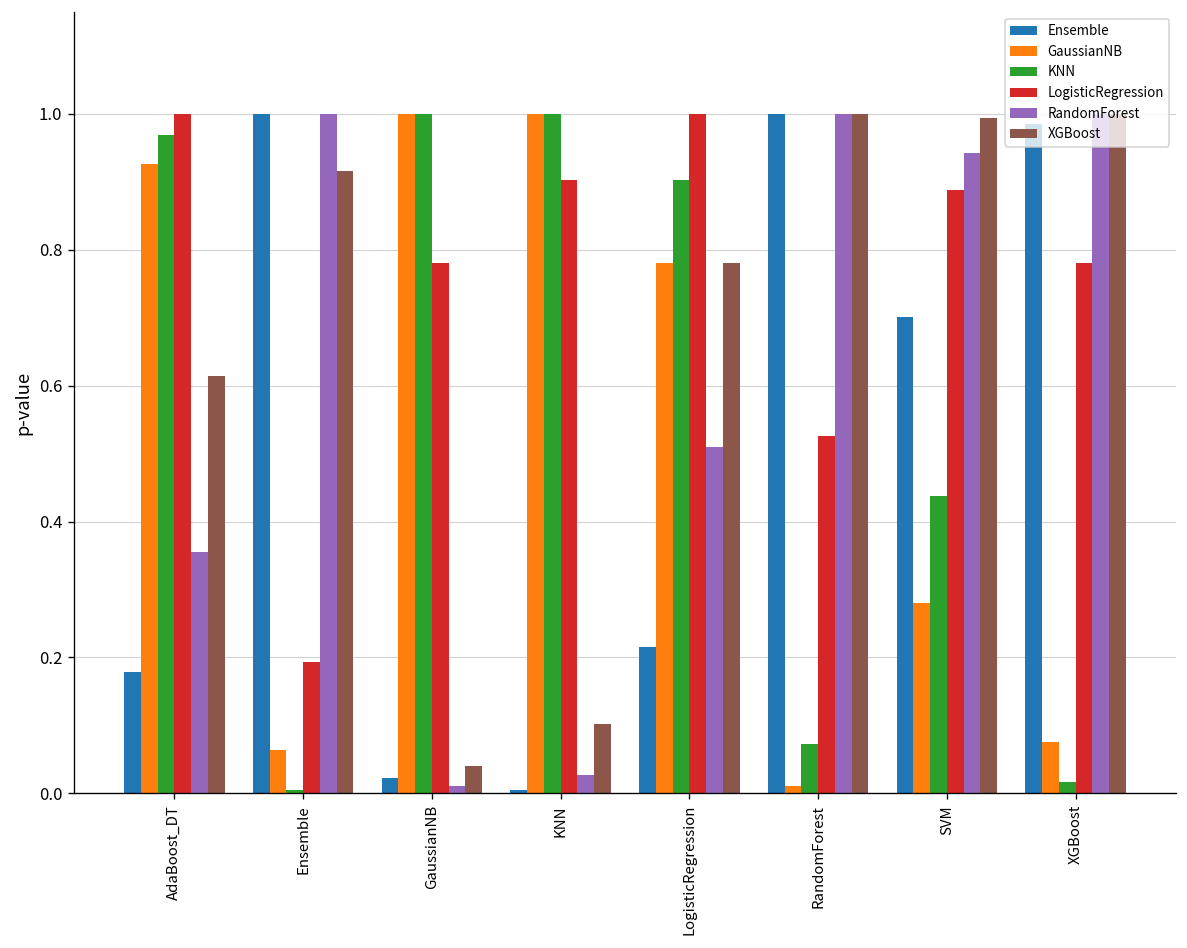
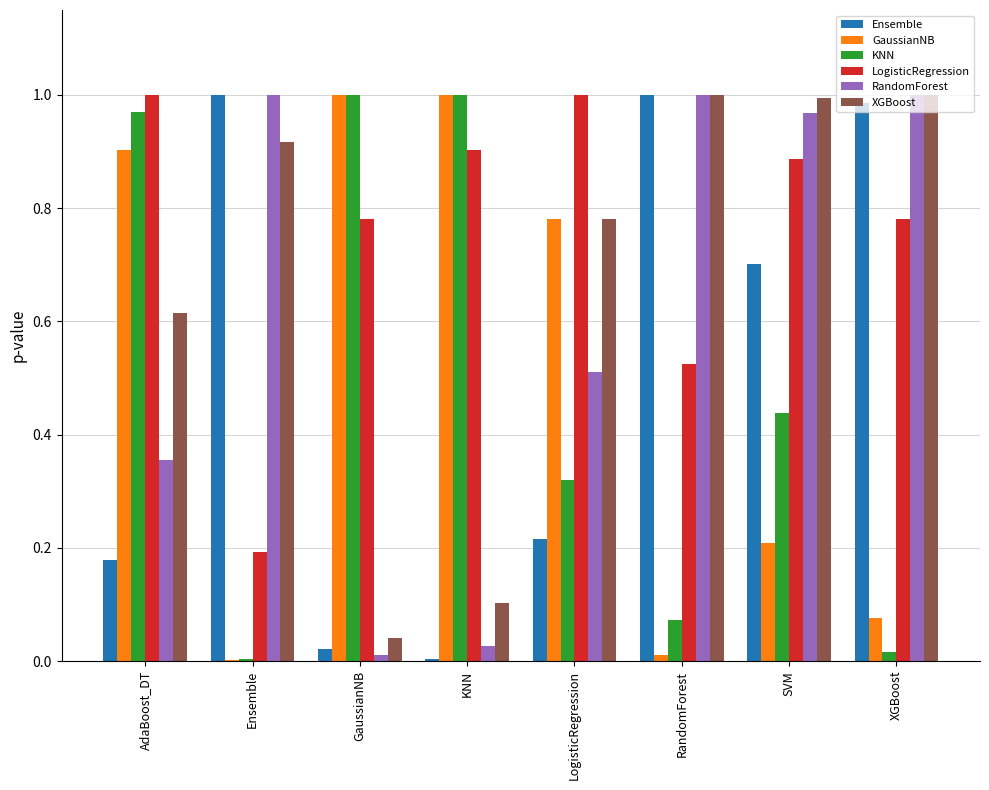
  {
    "Ensemble": {
      "AdaBoost_DT": 0.18,
      "Ensemble": 1.00,
      "GaussianNB": 0.02,
      "KNN": 0.00,
      "LogisticRegression": 0.22,
      "RandomForest": 1.00,
      "SVM": 0.70
    },
    "GaussianNB": {
-     "AdaBoost_DT": 0.93,
-     "Ensemble": 0.06,
+     "AdaBoost_DT": 0.90,
+     "Ensemble": 0.00,
      "GaussianNB": 1.00,
      "KNN": 1.00,
      "LogisticRegression": 0.78,
      "RandomForest": 0.01,
-     "SVM": 0.28,
+     "SVM": 0.21,
      "XGBoost": 0.08
    },
    "KNN": {
      "AdaBoost_DT": 0.97,
      "Ensemble": 0.00,
      "GaussianNB": 1.00,
      "KNN": 1.00,
-     "LogisticRegression": 0.90,
+     "LogisticRegression": 0.32,
      "RandomForest": 0.07,
      "SVM": 0.44,
      "XGBoost": 0.02
    },
    "LogisticRegression": {
      "AdaBoost_DT": 1.00,
      "Ensemble": 0.19,
      "GaussianNB": 0.78,
      "KNN": 0.90,
      "LogisticRegression": 1.00,
      "RandomForest": 0.53,
      "SVM": 0.89,
      "XGBoost": 0.78
    },
    "RandomForest": {
      "AdaBoost_DT": 0.35,
      "Ensemble": 1.00,
      "GaussianNB": 0.01,
      "KNN": 0.03,
      "LogisticRegression": 0.51,
      "RandomForest": 1.00,
-     "SVM": 0.94
+     "SVM": 0.97
    },
    "XGBoost": {
      "AdaBoost_DT": 0.62,
      "Ensemble": 0.92,
      "GaussianNB": 0.04,
      "KNN": 0.10,
      "LogisticRegression": 0.78,
      "RandomForest": 1.00,
      "SVM": 0.99
    }
  }
